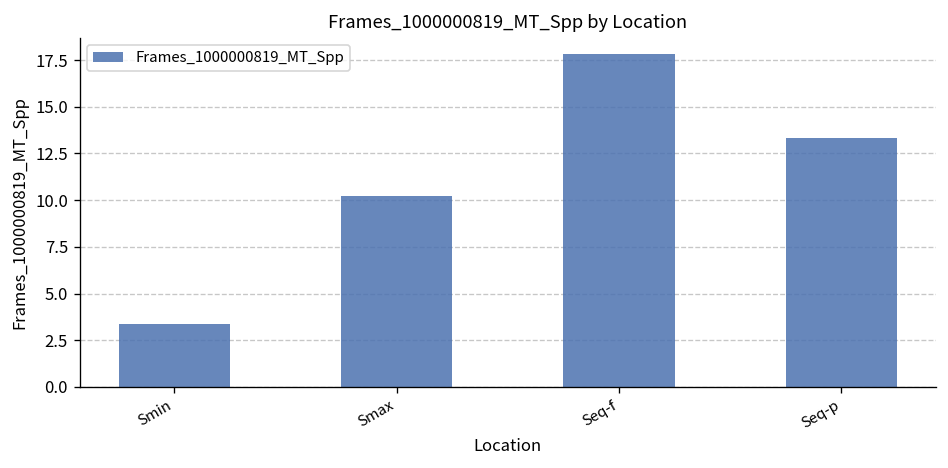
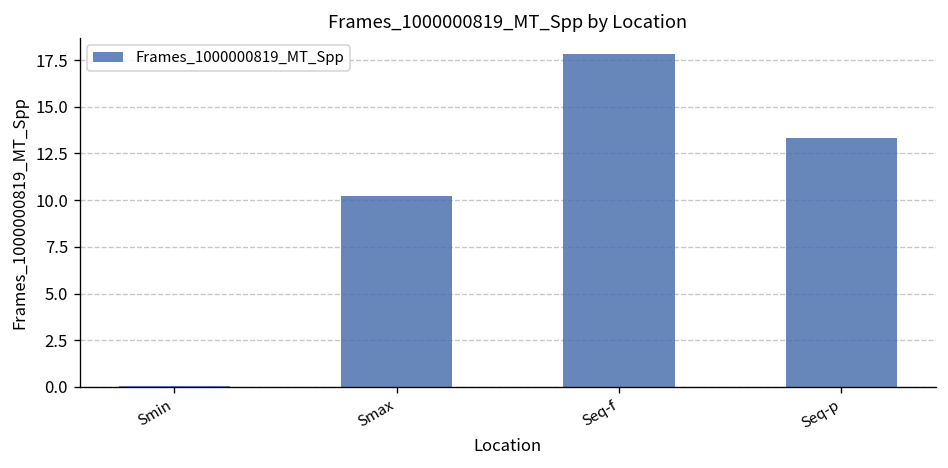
  {
-   "Smin": 3.4,
+   "Smin": 0.0,
    "Smax": 10.2,
    "Seq-f": 17.8,
    "Seq-p": 13.3
  }
